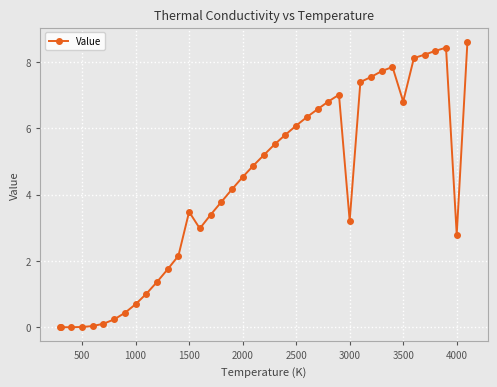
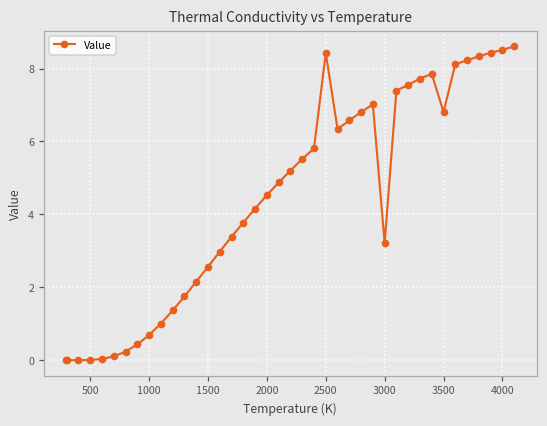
  {
    "500": 0.0,
    "1000": 0.7,
-   "1500": 3.5,
+   "1500": 2.6,
    "2000": 4.5,
-   "2500": 6.1,
+   "2500": 8.4,
    "3000": 3.2,
    "3500": 6.8,
-   "4000": 2.8
+   "4000": 8.5
  }
